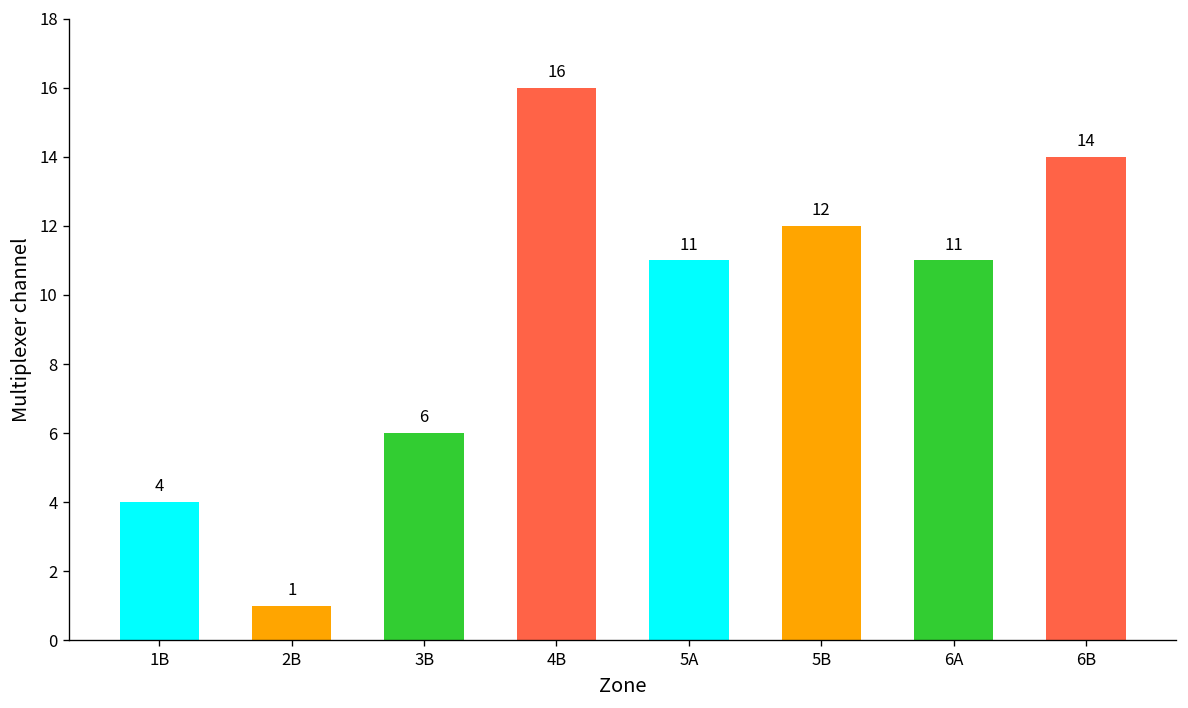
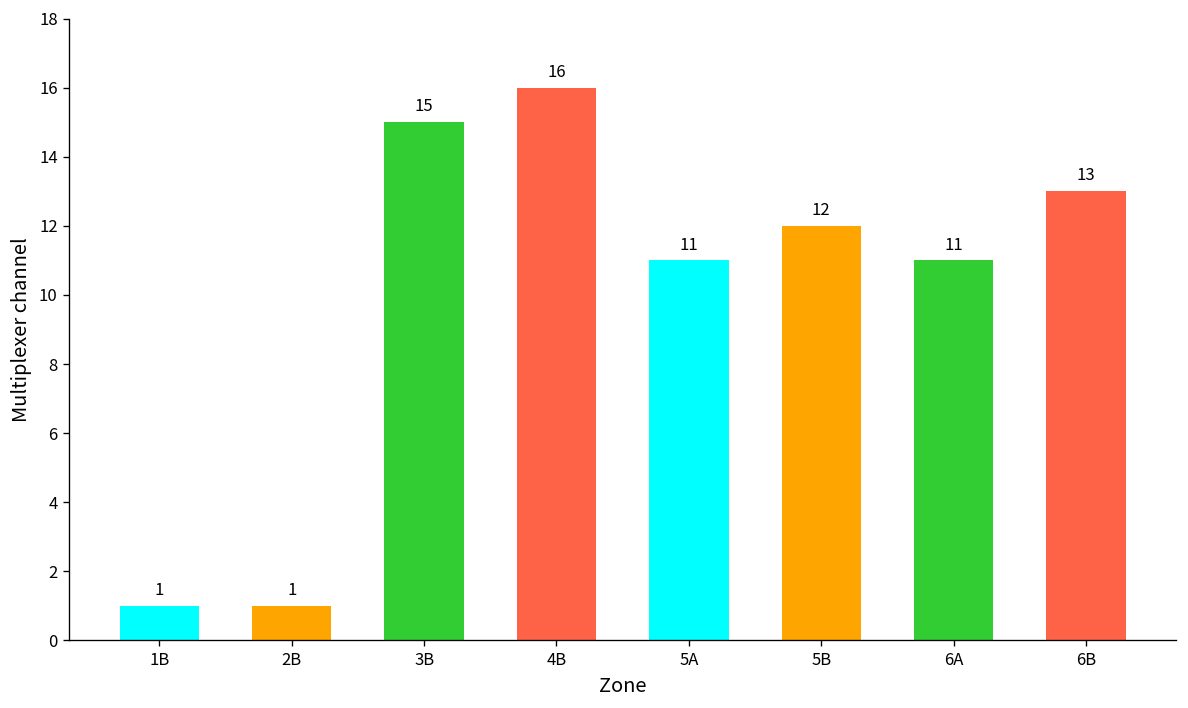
  {
-   "1B": 4,
+   "1B": 1,
    "2B": 1,
-   "3B": 6,
+   "3B": 15,
    "4B": 16,
    "5A": 11,
    "5B": 12,
    "6A": 11,
-   "6B": 14
+   "6B": 13
  }
